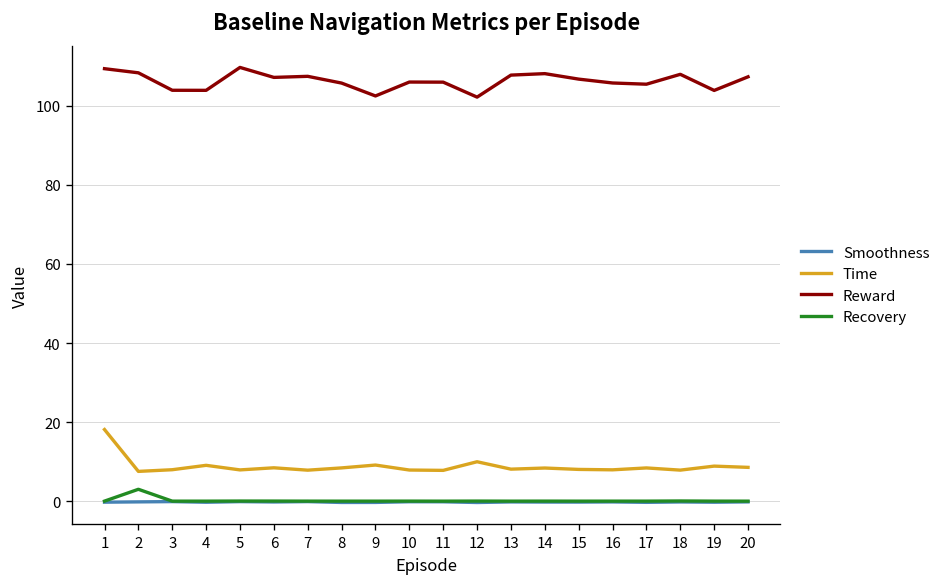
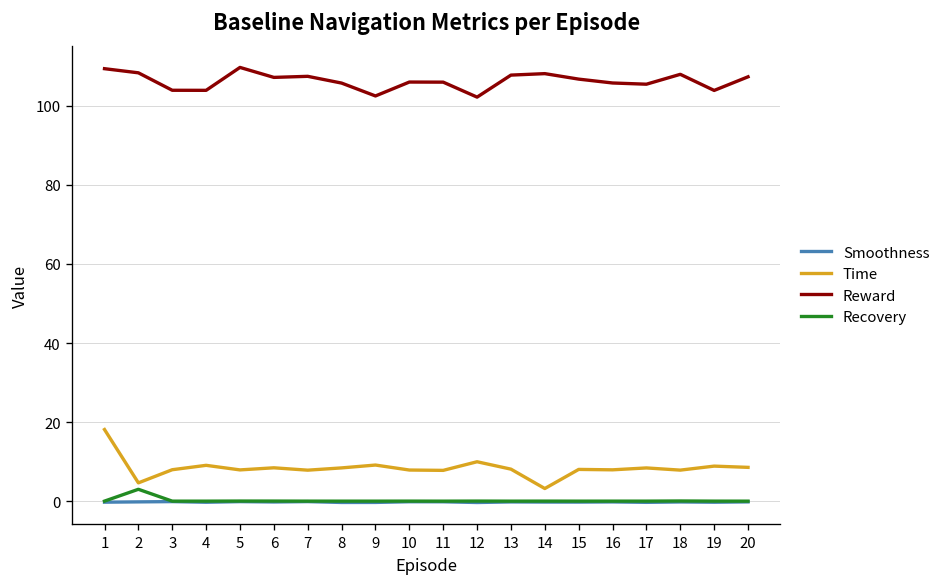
  {
    "Smoothness": {
      "2": 0
    },
    "Time": {
      "1": 18,
-     "2": 8,
+     "2": 5,
      "3": 8,
      "4": 9,
      "5": 8,
      "6": 8,
      "7": 8,
      "8": 8,
      "9": 9,
      "10": 8,
      "11": 8,
      "12": 10,
      "13": 8,
-     "14": 8,
+     "14": 3,
      "15": 8,
      "16": 8,
      "17": 8,
      "18": 8,
      "19": 9,
      "20": 9
    },
    "Reward": {
      "1": 109,
      "2": 108,
      "3": 104,
      "4": 104,
      "5": 110,
      "6": 107,
      "7": 107,
      "8": 106,
      "9": 102,
      "10": 106,
      "11": 106,
      "12": 102,
      "13": 108,
      "14": 108,
      "15": 107,
      "16": 106,
      "17": 105,
      "18": 108,
      "19": 104,
      "20": 107
    },
    "Recovery": {
      "2": 3
    }
  }
